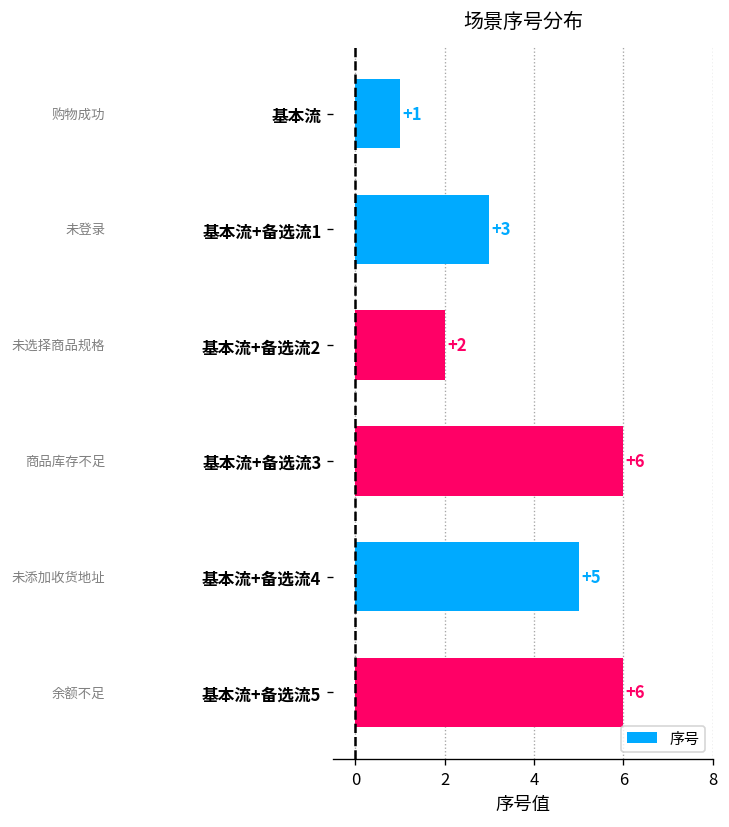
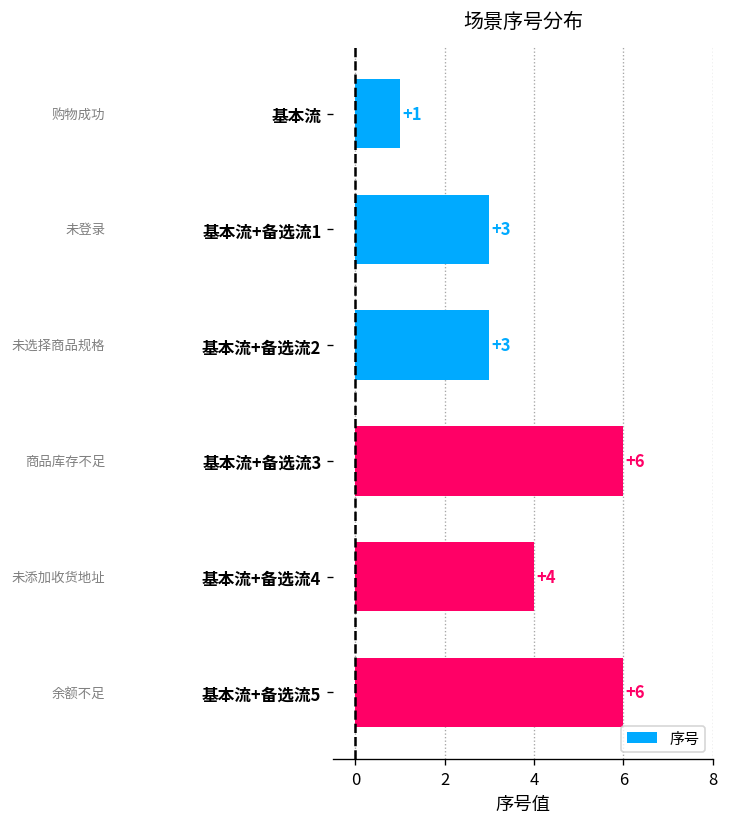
  {
    "基本流": "+1",
    "基本流+备选流1": "+3",
-   "基本流+备选流2": "+2",
+   "基本流+备选流2": "+3",
    "基本流+备选流3": "+6",
-   "基本流+备选流4": "+5",
+   "基本流+备选流4": "+4",
    "基本流+备选流5": "+6"
  }
